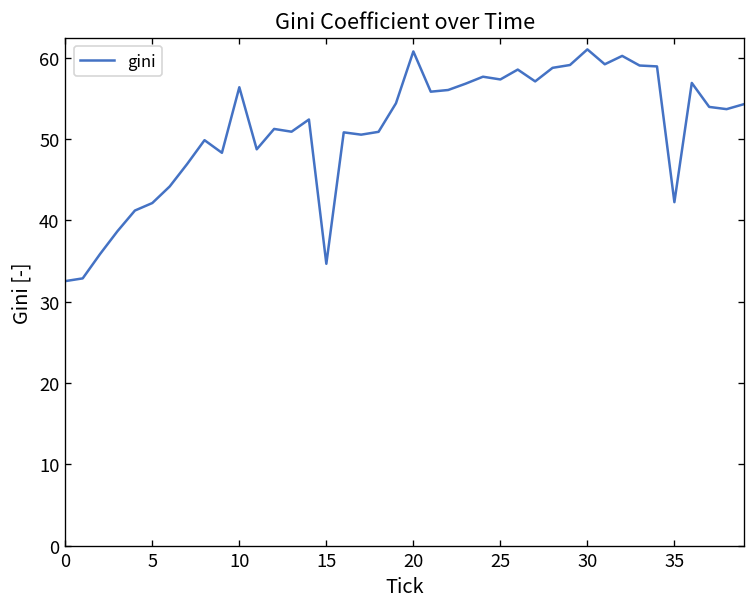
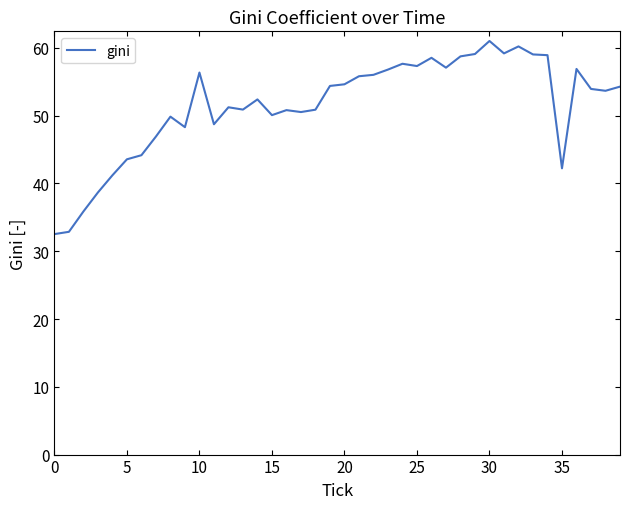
  {
    "0": 33,
-   "5": 42,
+   "5": 44,
    "10": 56,
-   "15": 35,
-   "20": 61,
+   "15": 50,
+   "20": 55,
    "25": 57,
    "30": 61,
    "35": 42
  }
